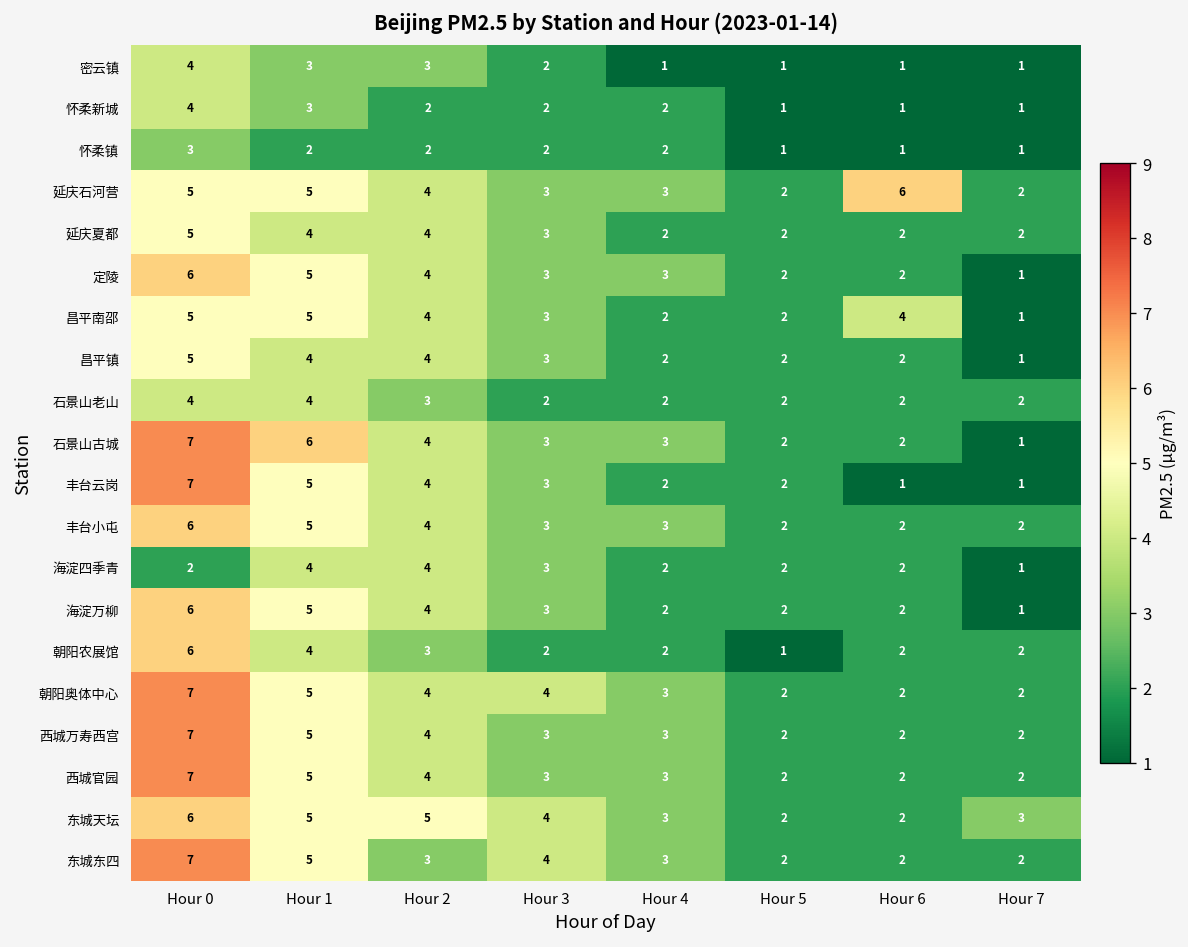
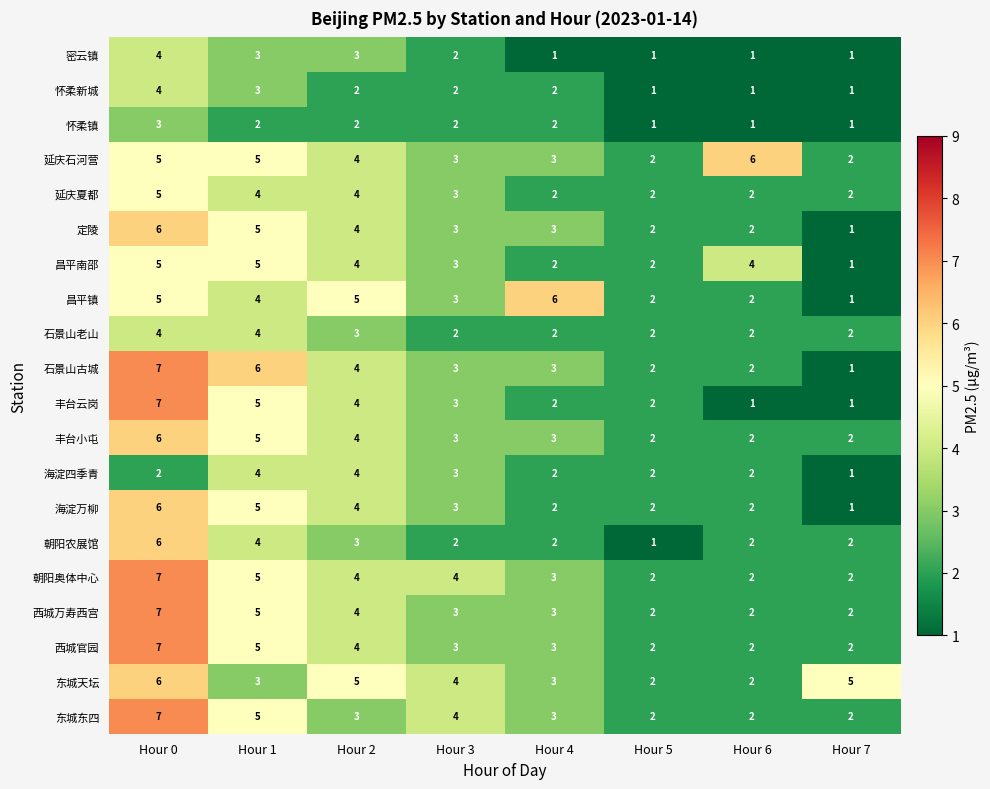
  {
    "密云镇": {
      "Hour 0": 4,
      "Hour 1": 3,
      "Hour 2": 3,
      "Hour 3": 2,
      "Hour 4": 1,
      "Hour 5": 1,
      "Hour 6": 1,
      "Hour 7": 1
    },
    "怀柔新城": {
      "Hour 0": 4,
      "Hour 1": 3,
      "Hour 2": 2,
      "Hour 3": 2,
      "Hour 4": 2,
      "Hour 5": 1,
      "Hour 6": 1,
      "Hour 7": 1
    },
    "怀柔镇": {
      "Hour 0": 3,
      "Hour 1": 2,
      "Hour 2": 2,
      "Hour 3": 2,
      "Hour 4": 2,
      "Hour 5": 1,
      "Hour 6": 1,
      "Hour 7": 1
    },
    "延庆石河营": {
      "Hour 0": 5,
      "Hour 1": 5,
      "Hour 2": 4,
      "Hour 3": 3,
      "Hour 4": 3,
      "Hour 5": 2,
      "Hour 6": 6,
      "Hour 7": 2
    },
    "延庆夏都": {
      "Hour 0": 5,
      "Hour 1": 4,
      "Hour 2": 4,
      "Hour 3": 3,
      "Hour 4": 2,
      "Hour 5": 2,
      "Hour 6": 2,
      "Hour 7": 2
    },
    "定陵": {
      "Hour 0": 6,
      "Hour 1": 5,
      "Hour 2": 4,
      "Hour 3": 3,
      "Hour 4": 3,
      "Hour 5": 2,
      "Hour 6": 2,
      "Hour 7": 1
    },
    "昌平南邵": {
      "Hour 0": 5,
      "Hour 1": 5,
      "Hour 2": 4,
      "Hour 3": 3,
      "Hour 4": 2,
      "Hour 5": 2,
      "Hour 6": 4,
      "Hour 7": 1
    },
    "昌平镇": {
      "Hour 0": 5,
      "Hour 1": 4,
-     "Hour 2": 4,
+     "Hour 2": 5,
      "Hour 3": 3,
-     "Hour 4": 2,
+     "Hour 4": 6,
      "Hour 5": 2,
      "Hour 6": 2,
      "Hour 7": 1
    },
    "石景山老山": {
      "Hour 0": 4,
      "Hour 1": 4,
      "Hour 2": 3,
      "Hour 3": 2,
      "Hour 4": 2,
      "Hour 5": 2,
      "Hour 6": 2,
      "Hour 7": 2
    },
    "石景山古城": {
      "Hour 0": 7,
      "Hour 1": 6,
      "Hour 2": 4,
      "Hour 3": 3,
      "Hour 4": 3,
      "Hour 5": 2,
      "Hour 6": 2,
      "Hour 7": 1
    },
    "丰台云岗": {
      "Hour 0": 7,
      "Hour 1": 5,
      "Hour 2": 4,
      "Hour 3": 3,
      "Hour 4": 2,
      "Hour 5": 2,
      "Hour 6": 1,
      "Hour 7": 1
    },
    "丰台小屯": {
      "Hour 0": 6,
      "Hour 1": 5,
      "Hour 2": 4,
      "Hour 3": 3,
      "Hour 4": 3,
      "Hour 5": 2,
      "Hour 6": 2,
      "Hour 7": 2
    },
    "海淀四季青": {
      "Hour 0": 2,
      "Hour 1": 4,
      "Hour 2": 4,
      "Hour 3": 3,
      "Hour 4": 2,
      "Hour 5": 2,
      "Hour 6": 2,
      "Hour 7": 1
    },
    "海淀万柳": {
      "Hour 0": 6,
      "Hour 1": 5,
      "Hour 2": 4,
      "Hour 3": 3,
      "Hour 4": 2,
      "Hour 5": 2,
      "Hour 6": 2,
      "Hour 7": 1
    },
    "朝阳农展馆": {
      "Hour 0": 6,
      "Hour 1": 4,
      "Hour 2": 3,
      "Hour 3": 2,
      "Hour 4": 2,
      "Hour 5": 1,
      "Hour 6": 2,
      "Hour 7": 2
    },
    "朝阳奥体中心": {
      "Hour 0": 7,
      "Hour 1": 5,
      "Hour 2": 4,
      "Hour 3": 4,
      "Hour 4": 3,
      "Hour 5": 2,
      "Hour 6": 2,
      "Hour 7": 2
    },
    "西城万寿西宫": {
      "Hour 0": 7,
      "Hour 1": 5,
      "Hour 2": 4,
      "Hour 3": 3,
      "Hour 4": 3,
      "Hour 5": 2,
      "Hour 6": 2,
      "Hour 7": 2
    },
    "西城官园": {
      "Hour 0": 7,
      "Hour 1": 5,
      "Hour 2": 4,
      "Hour 3": 3,
      "Hour 4": 3,
      "Hour 5": 2,
      "Hour 6": 2,
      "Hour 7": 2
    },
    "东城天坛": {
      "Hour 0": 6,
-     "Hour 1": 5,
+     "Hour 1": 3,
      "Hour 2": 5,
      "Hour 3": 4,
      "Hour 4": 3,
      "Hour 5": 2,
      "Hour 6": 2,
-     "Hour 7": 3
+     "Hour 7": 5
    },
    "东城东四": {
      "Hour 0": 7,
      "Hour 1": 5,
      "Hour 2": 3,
      "Hour 3": 4,
      "Hour 4": 3,
      "Hour 5": 2,
      "Hour 6": 2,
      "Hour 7": 2
    }
  }
